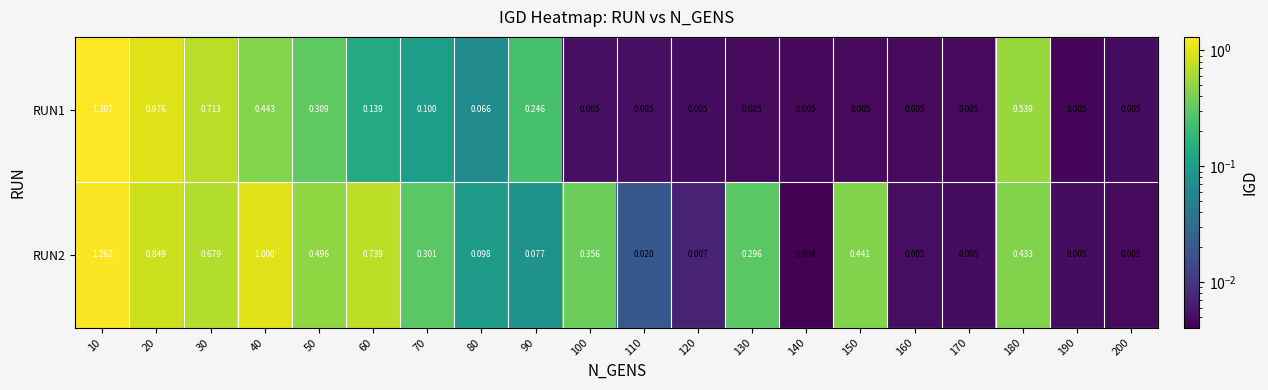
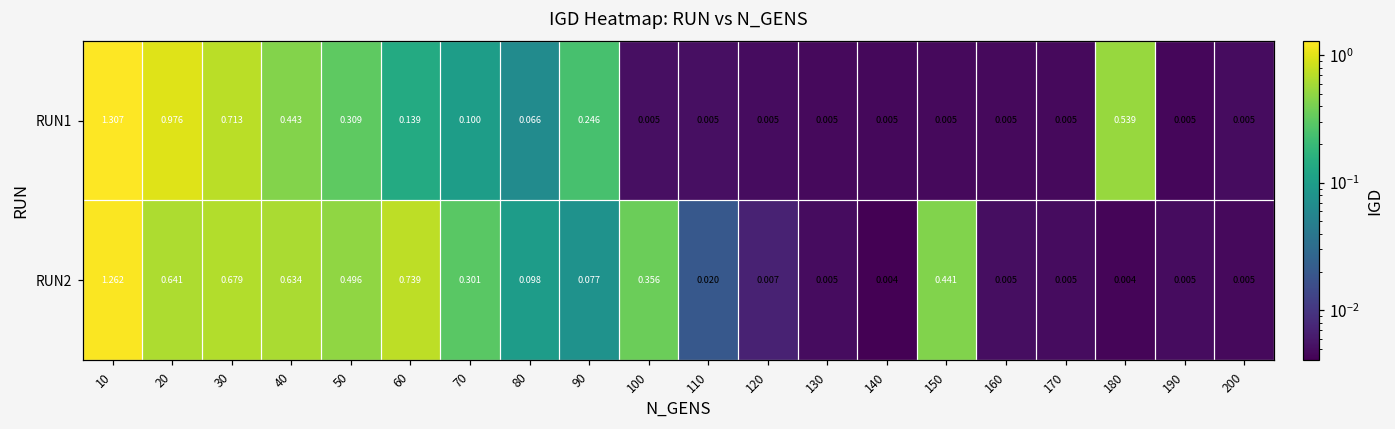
  {
    "RUN1": {
      "10": 1.307,
      "20": 0.976,
      "30": 0.713,
      "40": 0.443,
      "50": 0.309,
      "60": 0.139,
      "70": 0.100,
      "80": 0.066,
      "90": 0.246,
      "100": 0.005,
      "110": 0.005,
      "120": 0.005,
      "130": 0.005,
      "140": 0.005,
      "150": 0.005,
      "160": 0.005,
      "170": 0.005,
      "180": 0.539,
      "190": 0.005,
      "200": 0.005
    },
    "RUN2": {
      "10": 1.262,
-     "20": 0.849,
+     "20": 0.641,
      "30": 0.679,
-     "40": 1.000,
+     "40": 0.634,
      "50": 0.496,
      "60": 0.739,
      "70": 0.301,
      "80": 0.098,
      "90": 0.077,
      "100": 0.356,
      "110": 0.020,
      "120": 0.007,
-     "130": 0.296,
+     "130": 0.005,
      "140": 0.004,
      "150": 0.441,
      "160": 0.005,
      "170": 0.005,
-     "180": 0.433,
+     "180": 0.004,
      "190": 0.005,
      "200": 0.005
    }
  }
